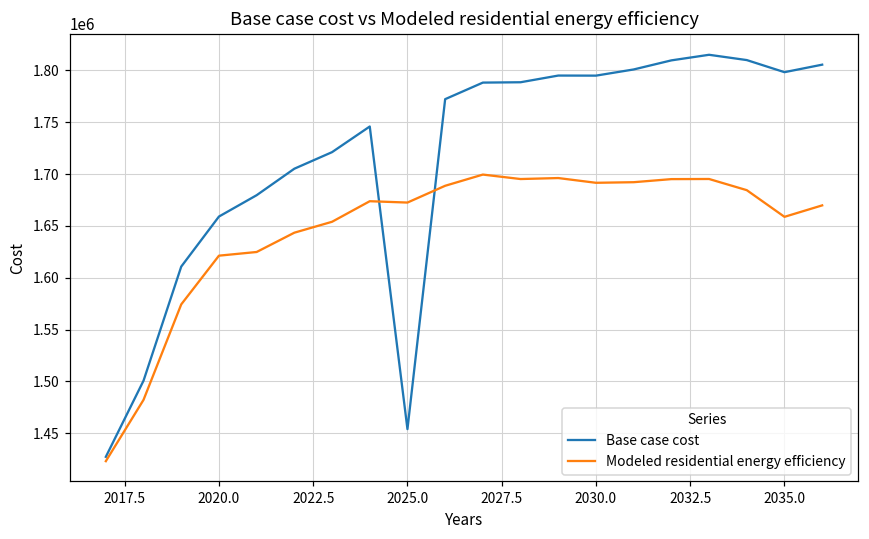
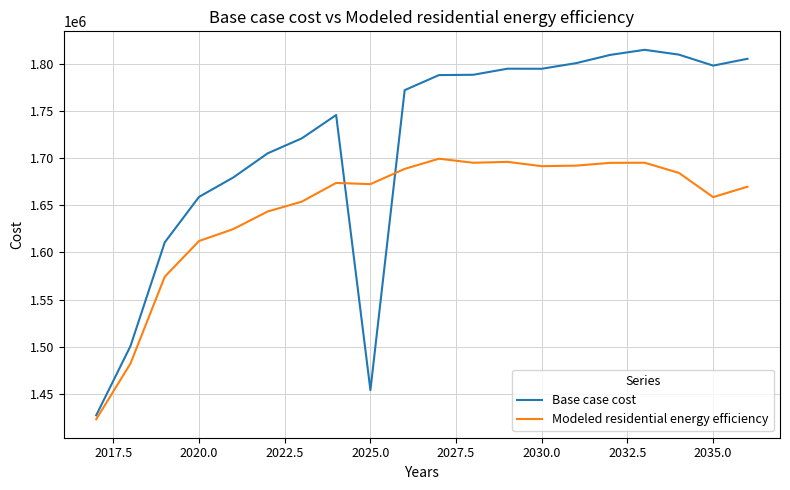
  {
    "Base case cost": {
      "2020.0": 1660000,
      "2025.0": 1450000,
      "2030.0": 1790000,
      "2035.0": 1800000
    },
    "Modeled residential energy efficiency": {
-     "2020.0": 1620000,
+     "2020.0": 1610000,
      "2025.0": 1670000,
      "2030.0": 1690000,
      "2035.0": 1660000
    }
  }
